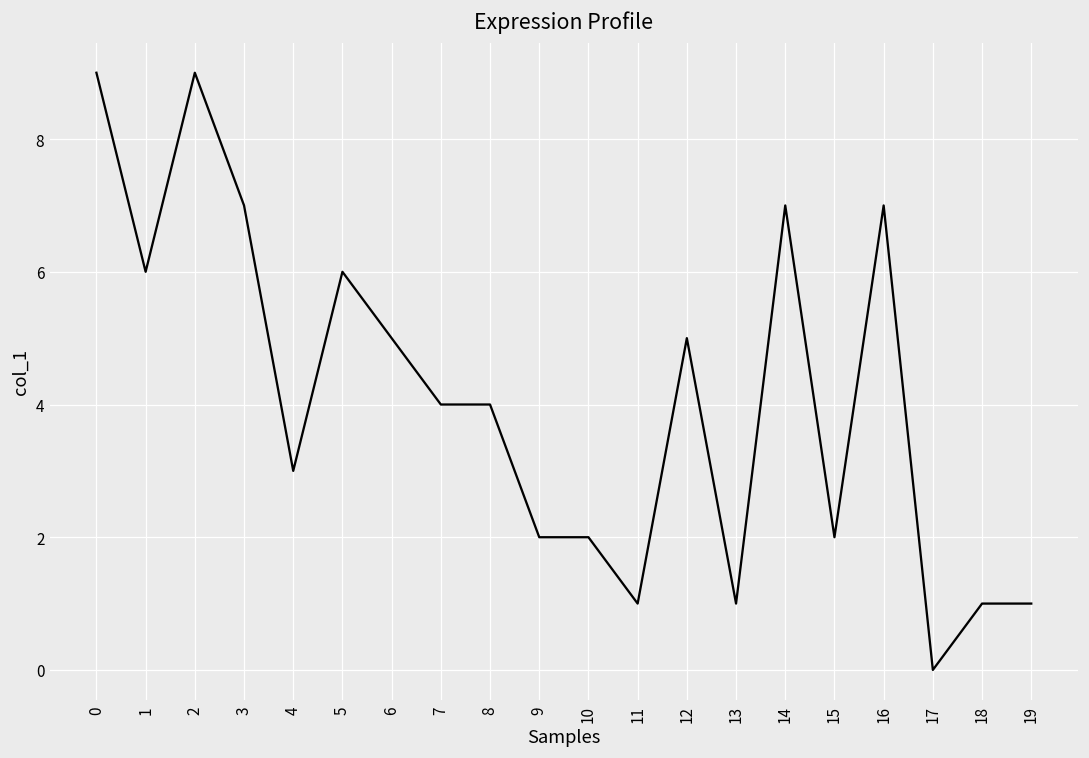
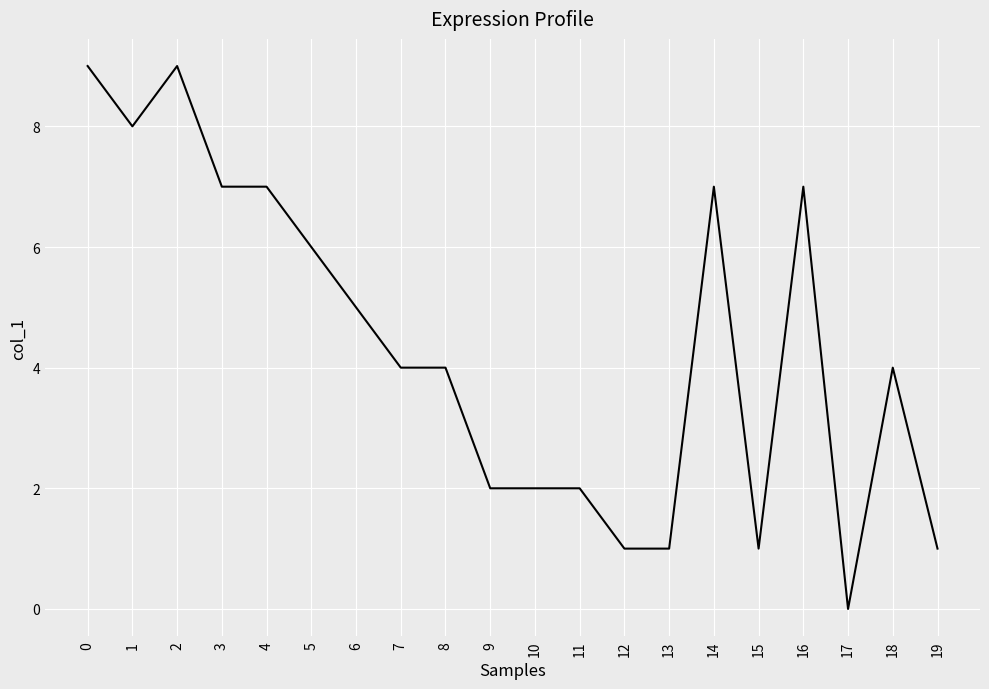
  {
    "0": 9,
-   "1": 6,
+   "1": 8,
    "2": 9,
    "3": 7,
-   "4": 3,
+   "4": 7,
    "5": 6,
    "6": 5,
    "7": 4,
    "8": 4,
    "9": 2,
    "10": 2,
-   "11": 1,
-   "12": 5,
+   "11": 2,
+   "12": 1,
    "13": 1,
    "14": 7,
-   "15": 2,
+   "15": 1,
    "16": 7,
    "17": 0,
-   "18": 1,
+   "18": 4,
    "19": 1
  }
